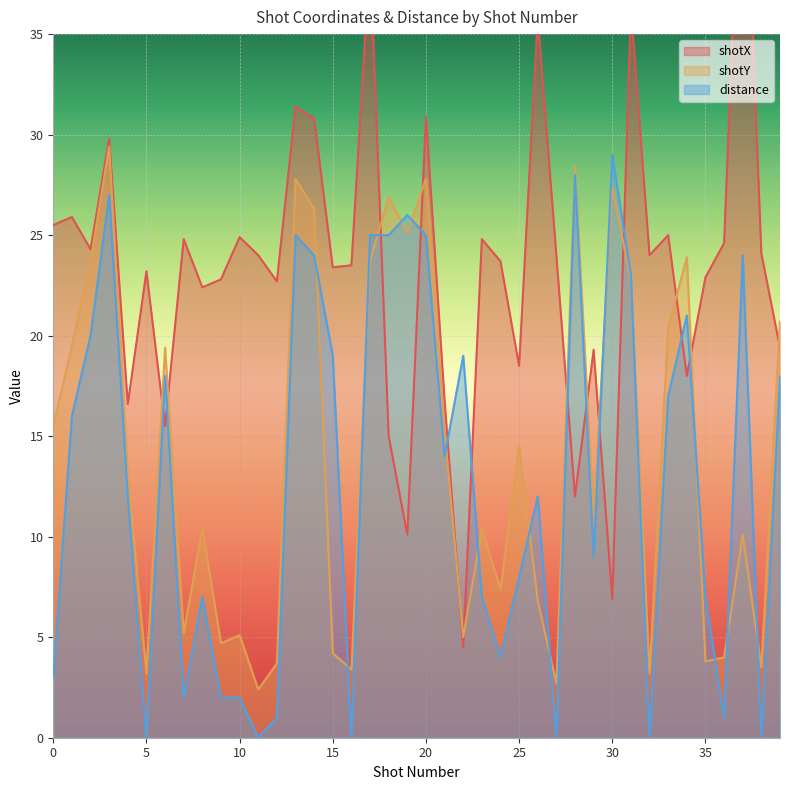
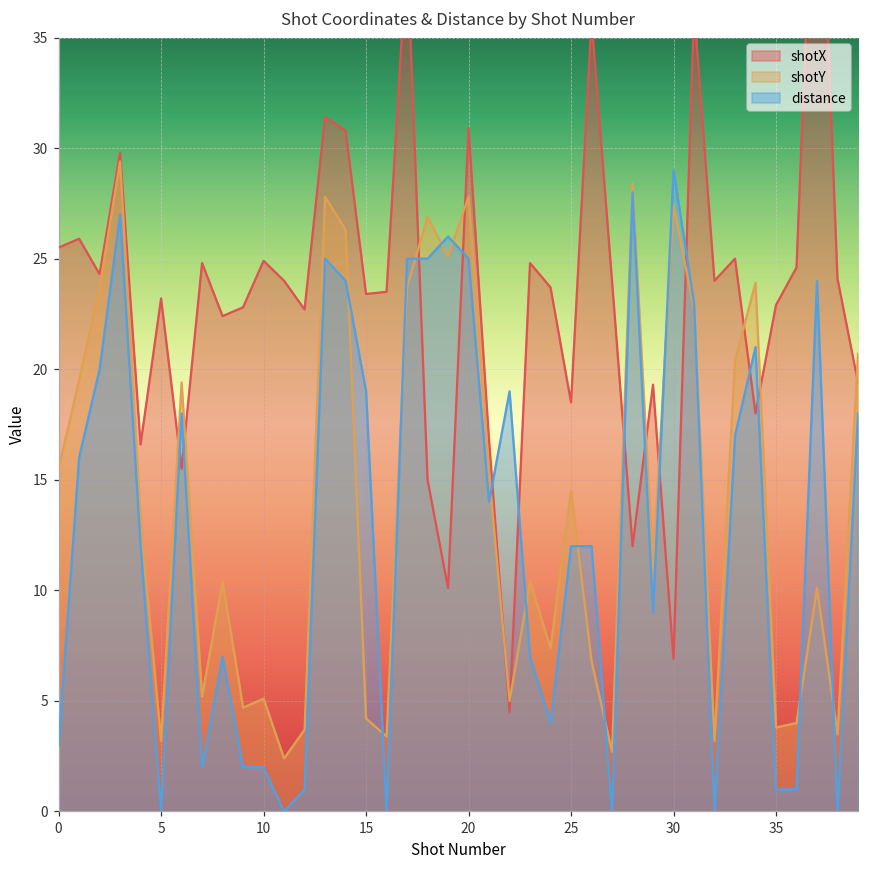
  {
    "distance": {
      "0": 3,
      "5": 0,
      "10": 2,
      "15": 19,
      "20": 25,
-     "25": 8,
+     "25": 12,
      "30": 29,
-     "35": 7
+     "35": 1
    }
  }
